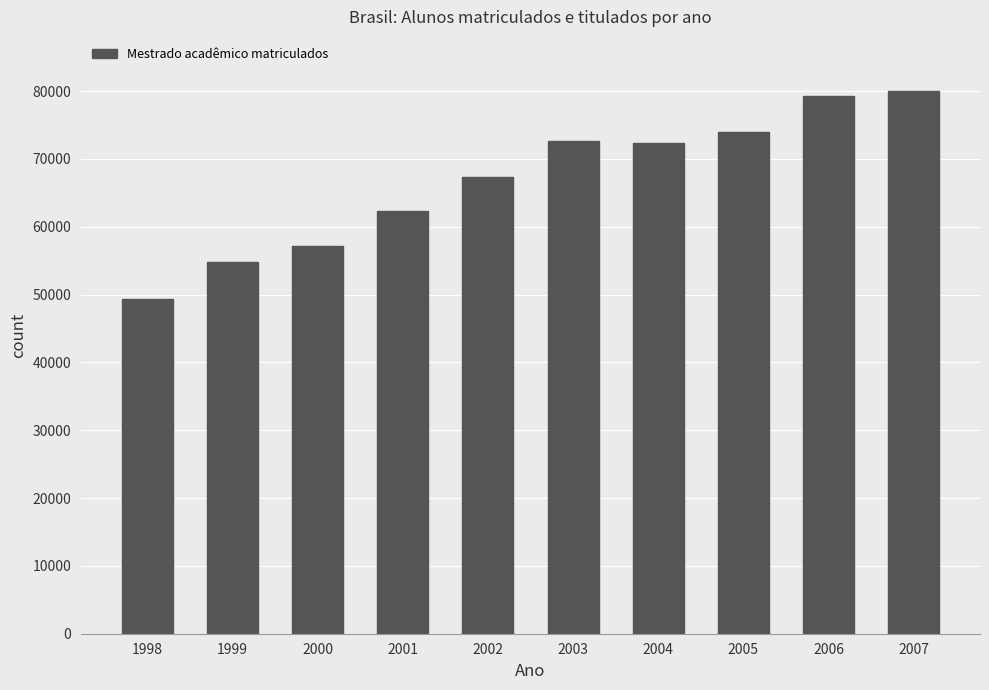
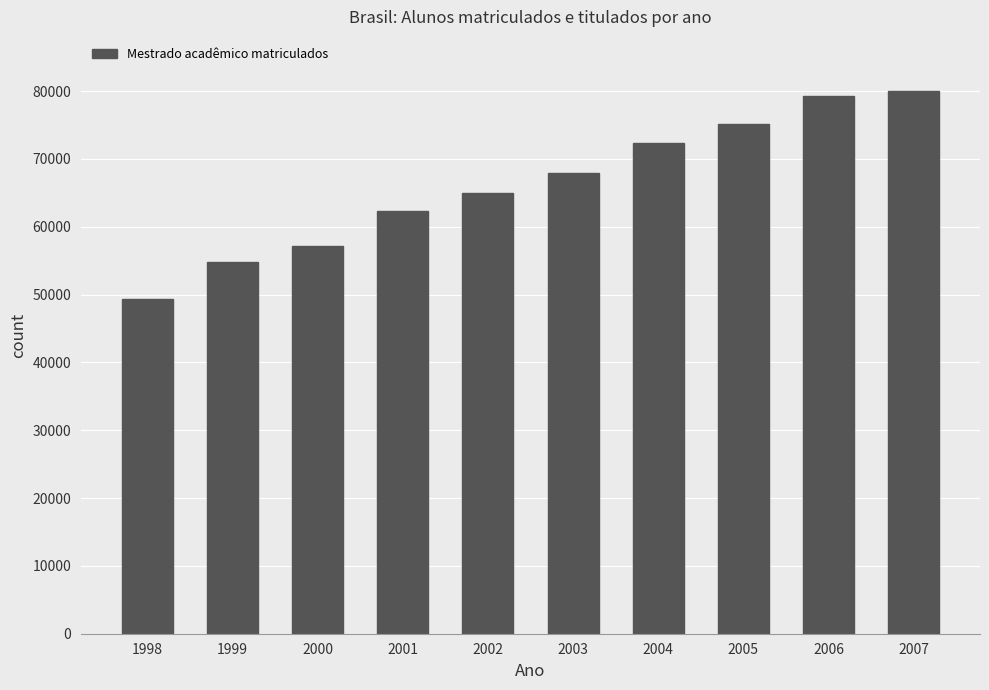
  {
    "1998": 49000,
    "1999": 55000,
    "2000": 57000,
    "2001": 62000,
-   "2002": 67000,
-   "2003": 73000,
+   "2002": 65000,
+   "2003": 68000,
    "2004": 72000,
-   "2005": 74000,
+   "2005": 75000,
    "2006": 79000,
    "2007": 80000
  }
